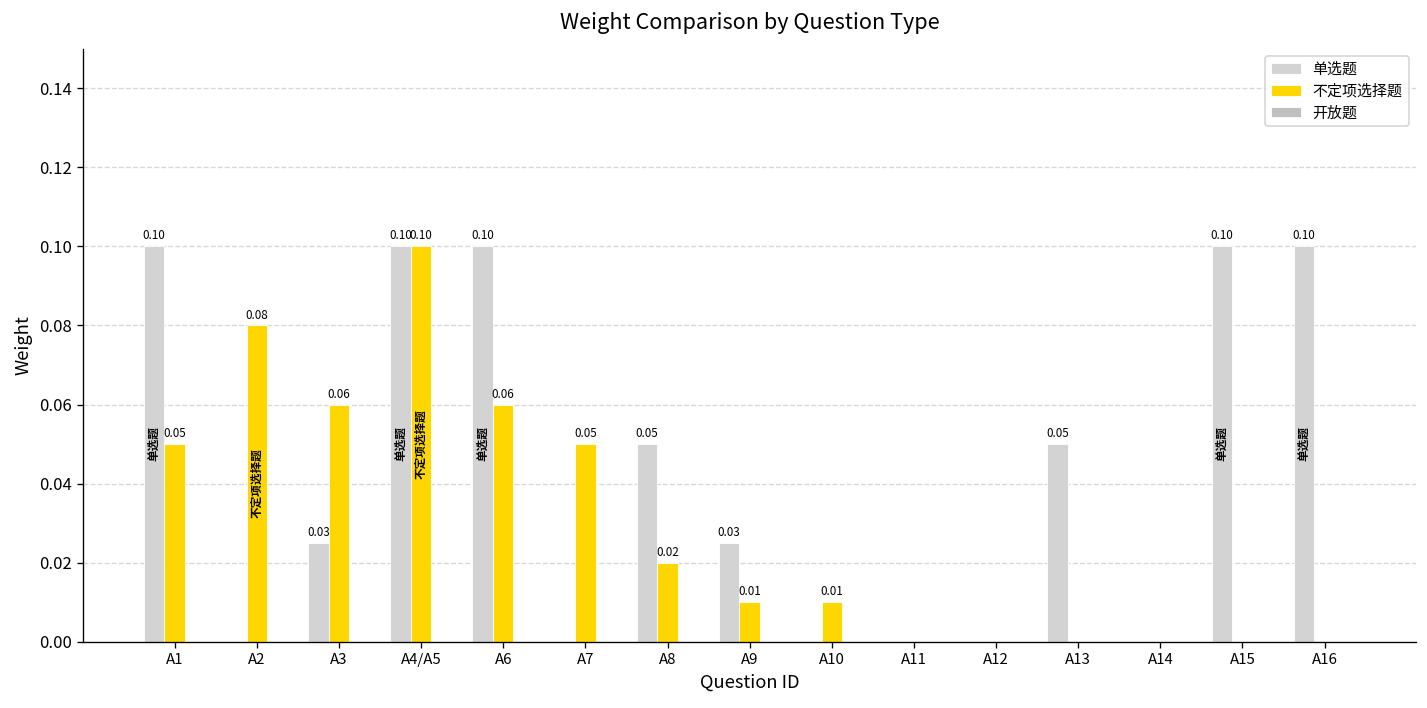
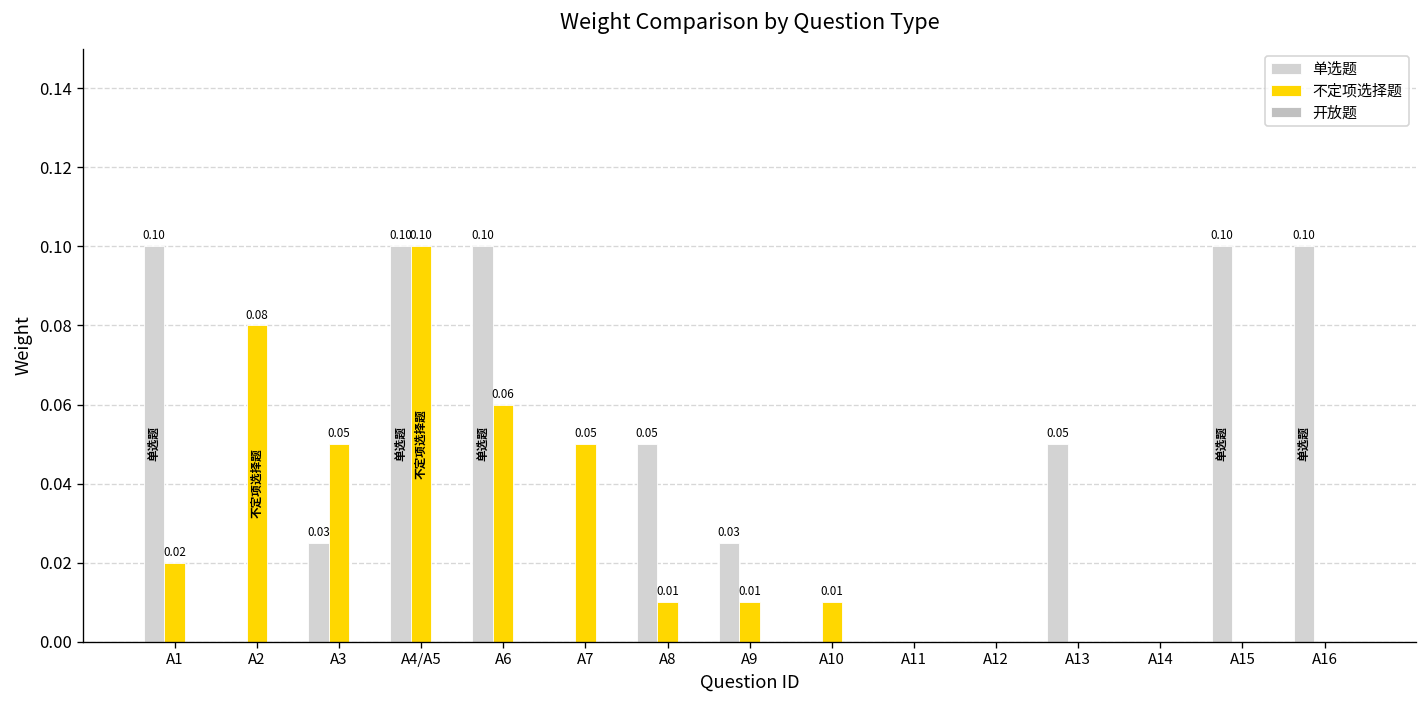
  {
    "不定项选择题": {
-     "A1": 0.05,
+     "A1": 0.02,
      "A2": 0.08,
-     "A3": 0.06,
+     "A3": 0.05,
      "A4/A5": 0.10,
      "A6": 0.06,
      "A7": 0.05,
-     "A8": 0.02,
+     "A8": 0.01,
      "A9": 0.01,
      "A10": 0.01
    }
  }
